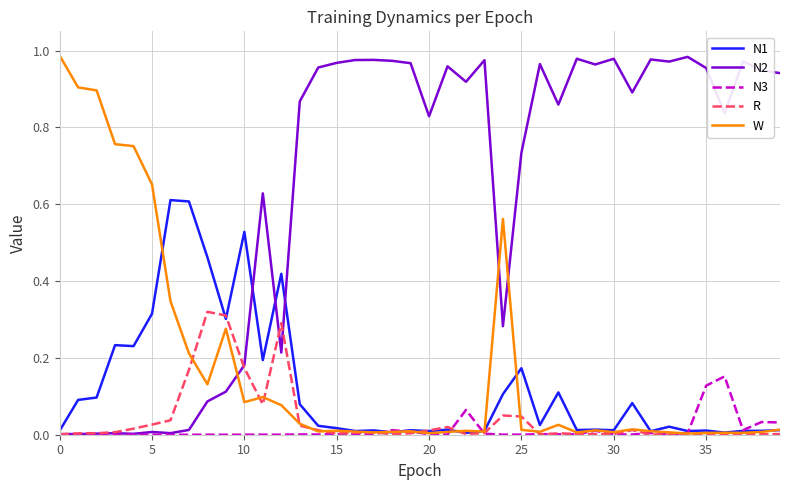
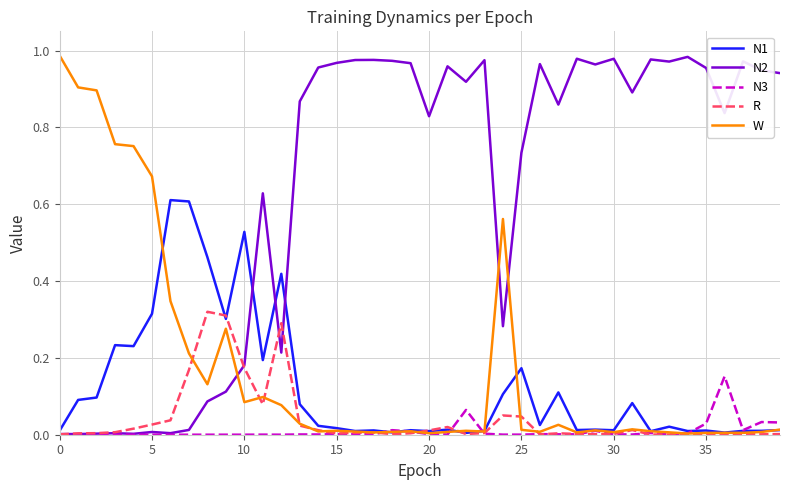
  {
    "N1": {
      "0": 0.01,
      "5": 0.31,
      "10": 0.53,
      "15": 0.02,
      "25": 0.17
    },
    "N2": {
      "5": 0.01,
      "10": 0.18,
      "15": 0.97,
      "20": 0.83,
      "25": 0.73,
      "30": 0.98,
      "35": 0.95
    },
    "N3": {
      "5": 0.00,
      "10": 0.00,
      "25": 0.00,
-     "35": 0.13
+     "35": 0.03
    },
    "R": {
      "5": 0.03,
      "10": 0.17,
      "25": 0.05
    },
    "W": {
      "0": 0.99,
-     "5": 0.65,
+     "5": 0.67,
      "10": 0.08,
      "15": 0.01,
      "25": 0.01
    }
  }
